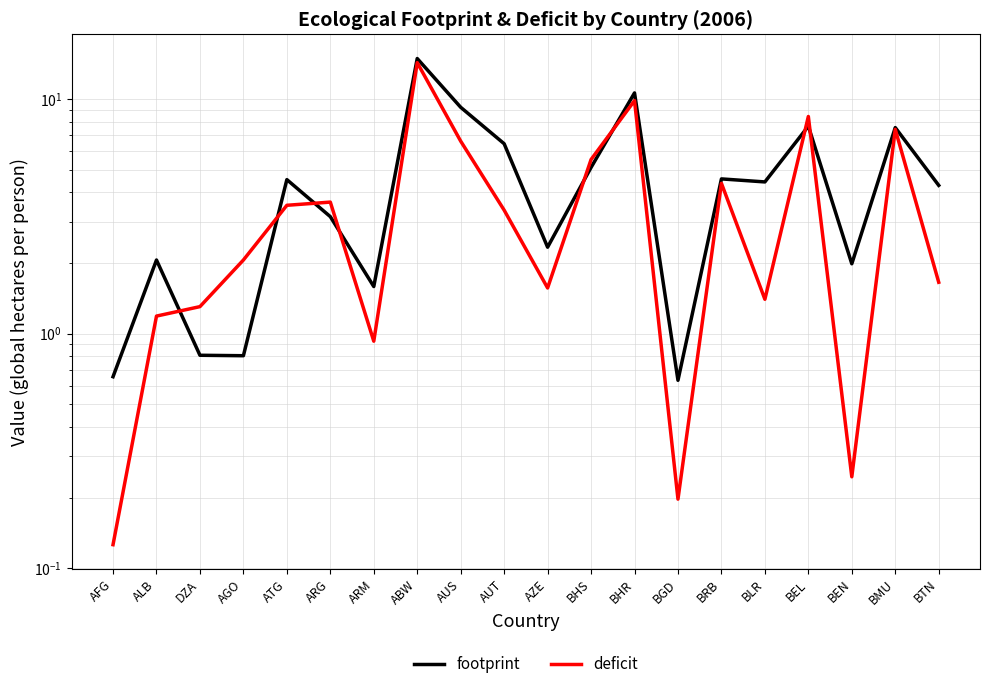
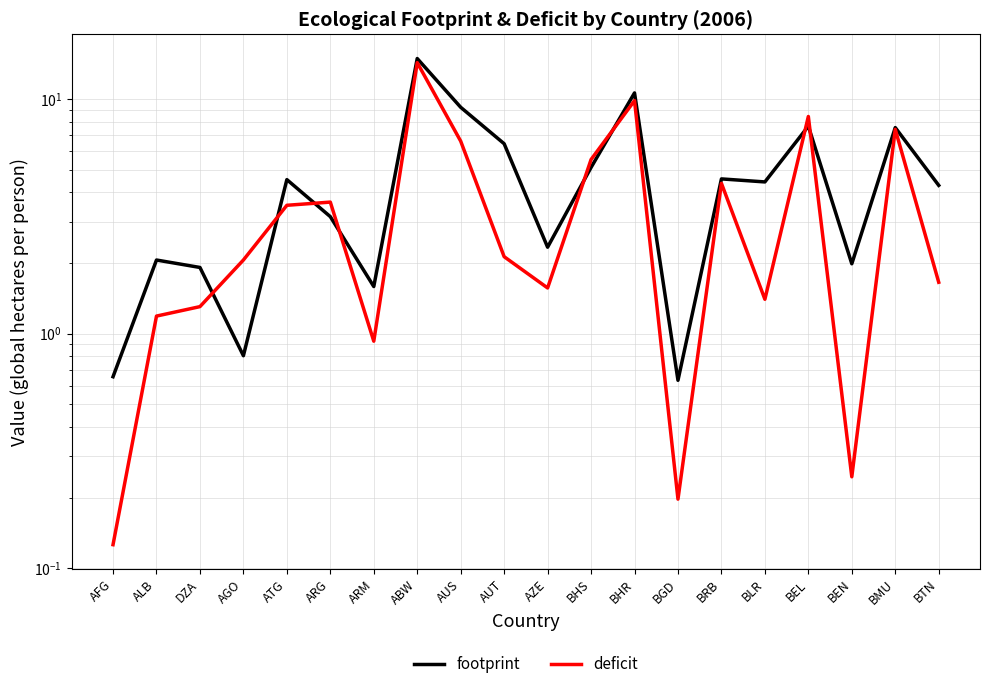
  {
    "footprint": {
      "AFG": 0.65,
      "ALB": 2.1,
-     "DZA": 0.81,
+     "DZA": 1.9,
      "AGO": 0.80,
      "ATG": 4.5,
      "ARG": 3.1,
      "ARM": 1.6,
      "ABW": 15,
      "AUS": 9.2,
      "AUT": 6.4,
      "AZE": 2.3,
      "BHS": 5.1,
      "BHR": 11,
      "BGD": 0.63,
      "BRB": 4.6,
      "BLR": 4.4,
      "BEL": 7.7,
      "BEN": 2.0,
      "BTN": 4.3
    },
    "deficit": {
      "AFG": 0.13,
      "ALB": 1.2,
      "DZA": 1.3,
      "AGO": 2.1,
      "ATG": 3.5,
      "ARG": 3.6,
      "ARM": 0.93,
      "ABW": 14,
      "AUS": 6.6,
-     "AUT": 3.4,
+     "AUT": 2.1,
      "AZE": 1.6,
      "BHS": 5.5,
      "BHR": 9.8,
      "BGD": 0.2,
      "BRB": 4.4,
      "BLR": 1.4,
      "BEL": 8.4,
      "BEN": 0.25,
      "BTN": 1.7
    }
  }
